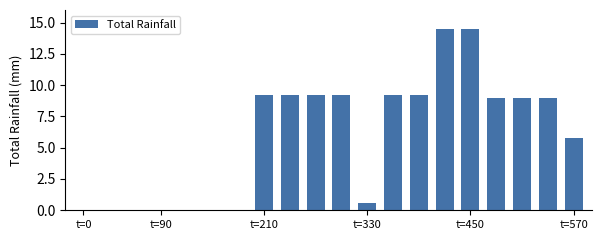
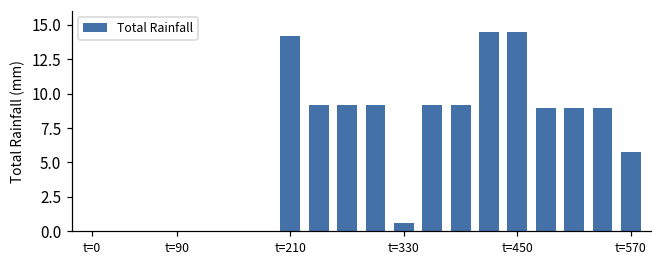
  {
    "t=0": 0.0,
    "t=90": 0.0,
-   "t=210": 9.2,
+   "t=210": 14.2,
    "t=330": 0.6,
    "t=450": 14.5,
    "t=570": 5.8
  }
